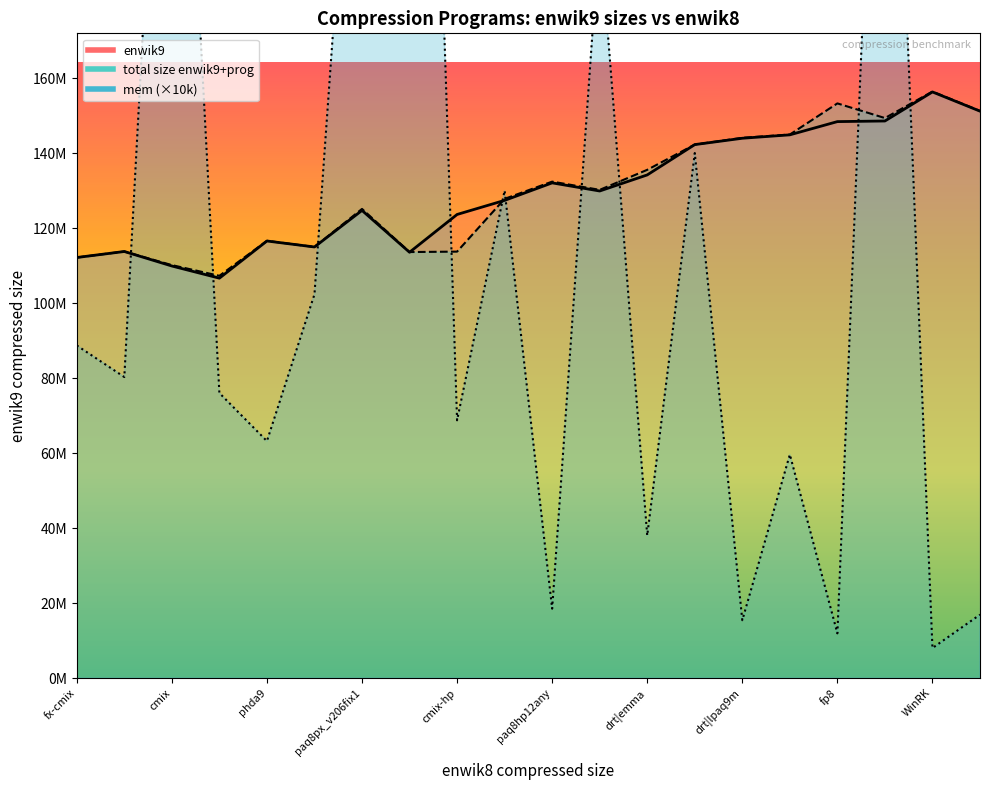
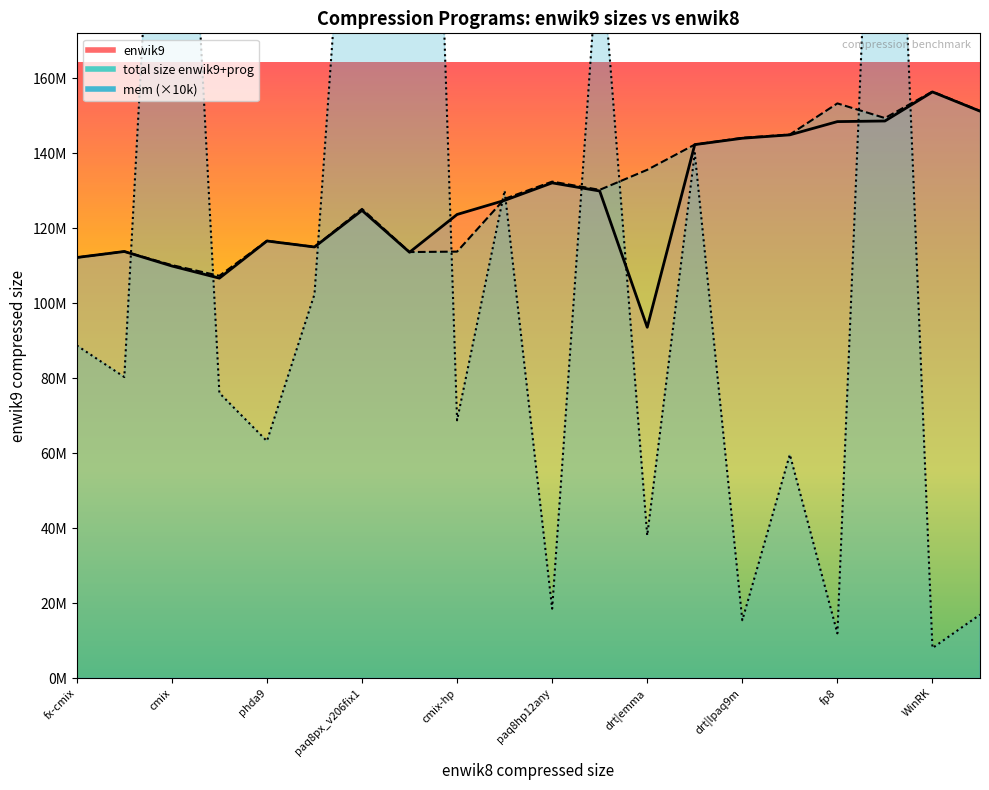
  {
    "enwik9": {
      "cmix-hp": 124000000,
-     "drt|emma": 134000000,
+     "drt|emma": 94000000,
      "fp8": 148000000
    }
  }
